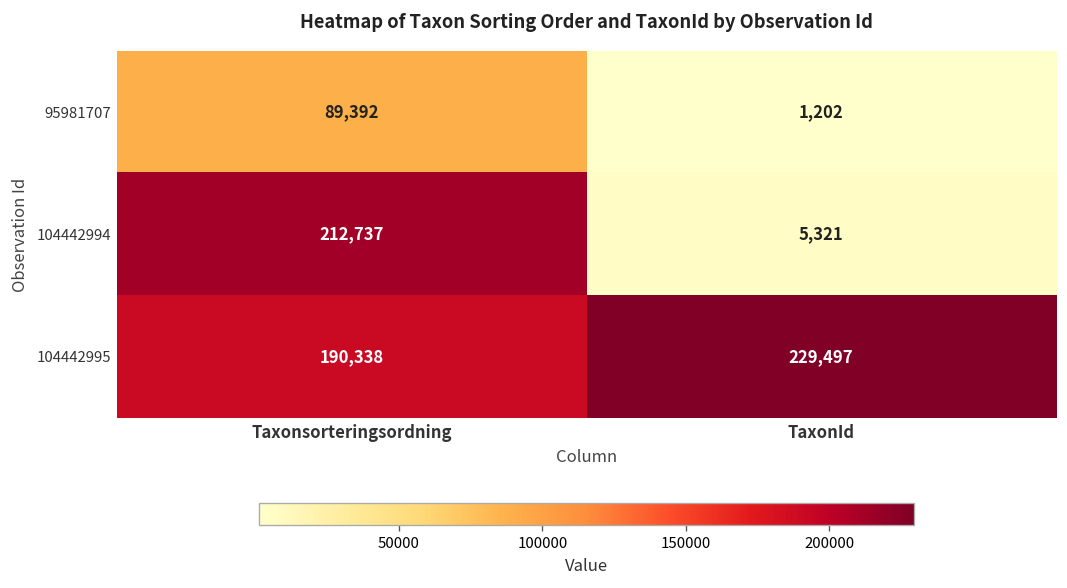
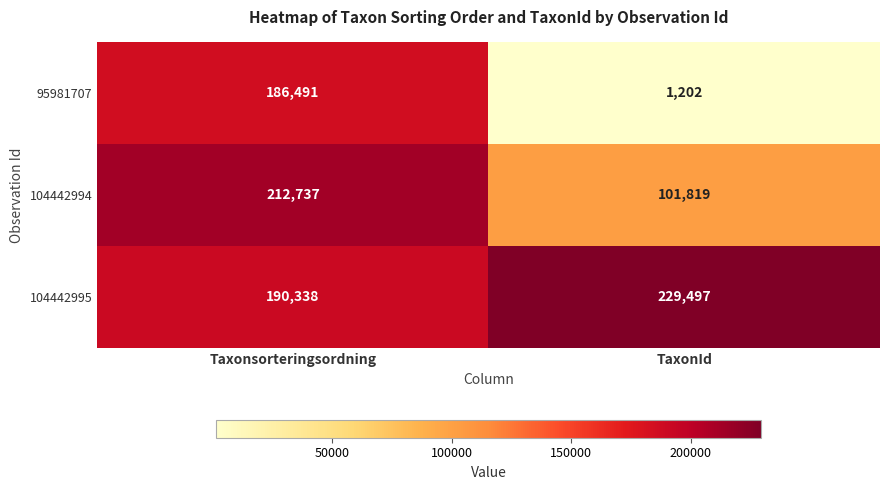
  {
    "95981707": {
-     "Taxonsorteringsordning": "89,392",
+     "Taxonsorteringsordning": "186,491",
      "TaxonId": "1,202"
    },
    "104442994": {
      "Taxonsorteringsordning": "212,737",
-     "TaxonId": "5,321"
+     "TaxonId": "101,819"
    },
    "104442995": {
      "Taxonsorteringsordning": "190,338",
      "TaxonId": "229,497"
    }
  }
